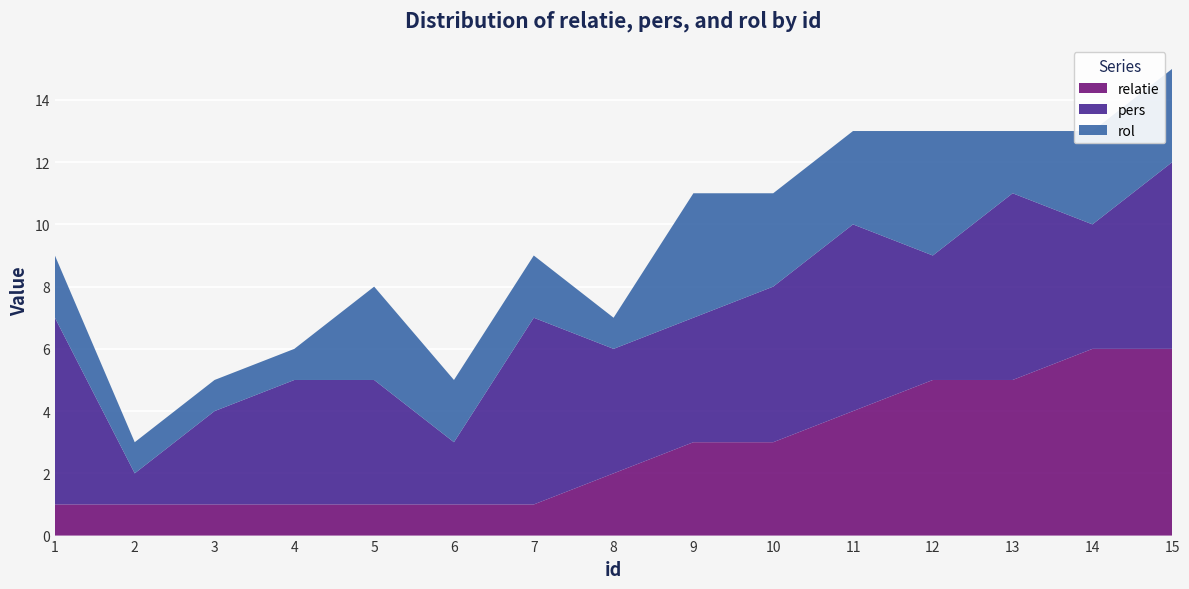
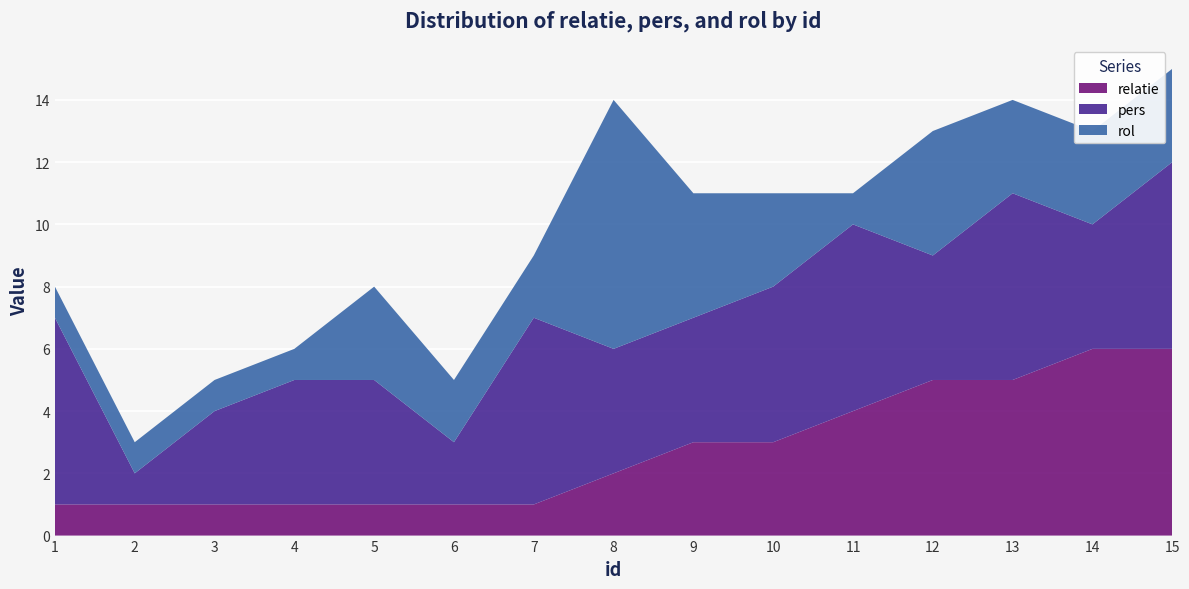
  {
    "rol": {
-     "1": 2,
-     "8": 1,
-     "11": 3,
-     "13": 2
+     "1": 1,
+     "8": 8,
+     "11": 1,
+     "13": 3
    }
  }
